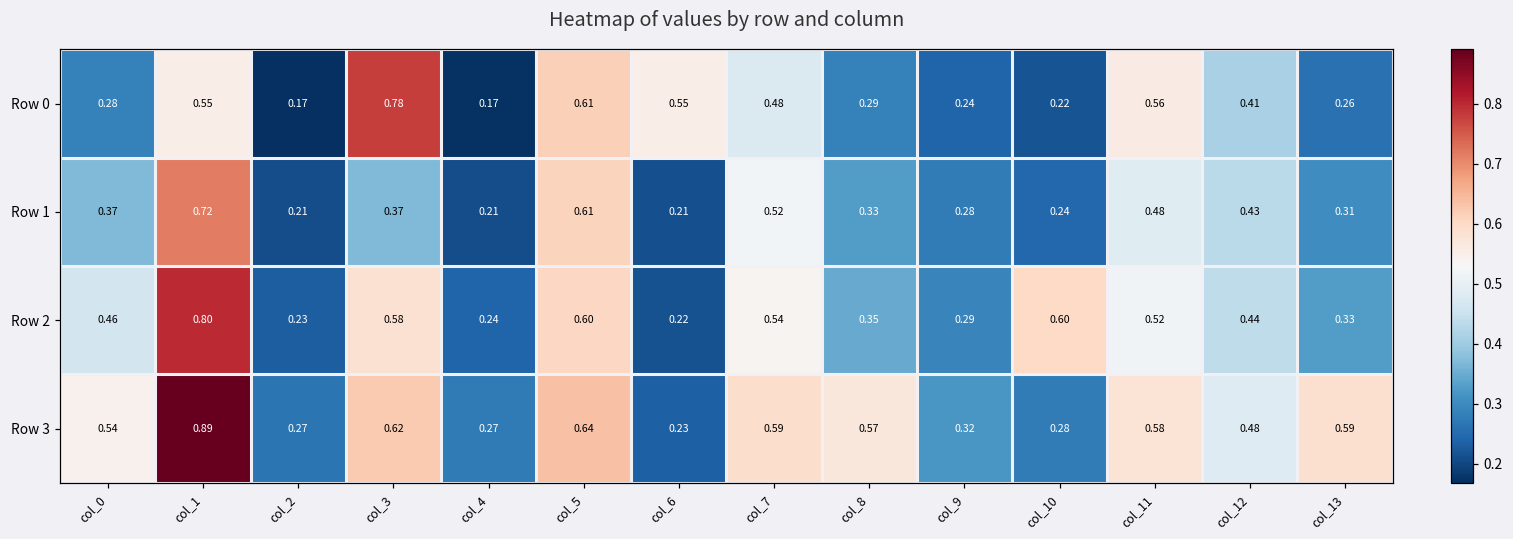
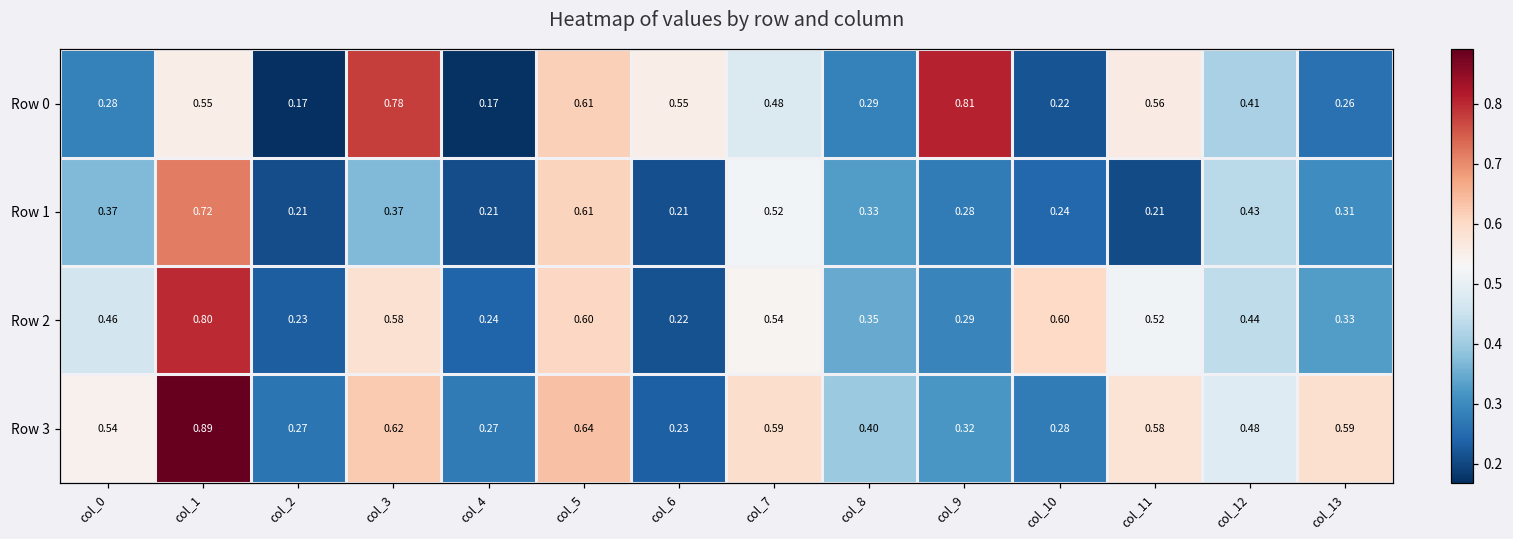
  {
    "Row 0": {
      "col_0": 0.28,
      "col_1": 0.55,
      "col_2": 0.17,
      "col_3": 0.78,
      "col_4": 0.17,
      "col_5": 0.61,
      "col_6": 0.55,
      "col_7": 0.48,
      "col_8": 0.29,
-     "col_9": 0.24,
+     "col_9": 0.81,
      "col_10": 0.22,
      "col_11": 0.56,
      "col_12": 0.41,
      "col_13": 0.26
    },
    "Row 1": {
      "col_0": 0.37,
      "col_1": 0.72,
      "col_2": 0.21,
      "col_3": 0.37,
      "col_4": 0.21,
      "col_5": 0.61,
      "col_6": 0.21,
      "col_7": 0.52,
      "col_8": 0.33,
      "col_9": 0.28,
      "col_10": 0.24,
-     "col_11": 0.48,
+     "col_11": 0.21,
      "col_12": 0.43,
      "col_13": 0.31
    },
    "Row 2": {
      "col_0": 0.46,
      "col_1": 0.80,
      "col_2": 0.23,
      "col_3": 0.58,
      "col_4": 0.24,
      "col_5": 0.60,
      "col_6": 0.22,
      "col_7": 0.54,
      "col_8": 0.35,
      "col_9": 0.29,
      "col_10": 0.60,
      "col_11": 0.52,
      "col_12": 0.44,
      "col_13": 0.33
    },
    "Row 3": {
      "col_0": 0.54,
      "col_1": 0.89,
      "col_2": 0.27,
      "col_3": 0.62,
      "col_4": 0.27,
      "col_5": 0.64,
      "col_6": 0.23,
      "col_7": 0.59,
-     "col_8": 0.57,
+     "col_8": 0.40,
      "col_9": 0.32,
      "col_10": 0.28,
      "col_11": 0.58,
      "col_12": 0.48,
      "col_13": 0.59
    }
  }
